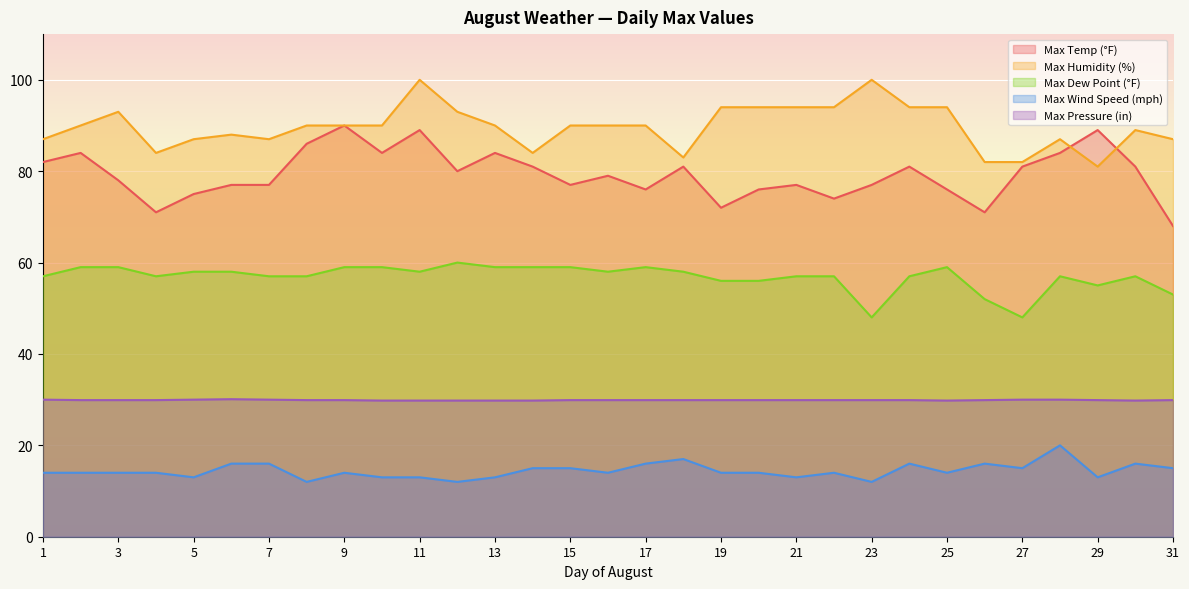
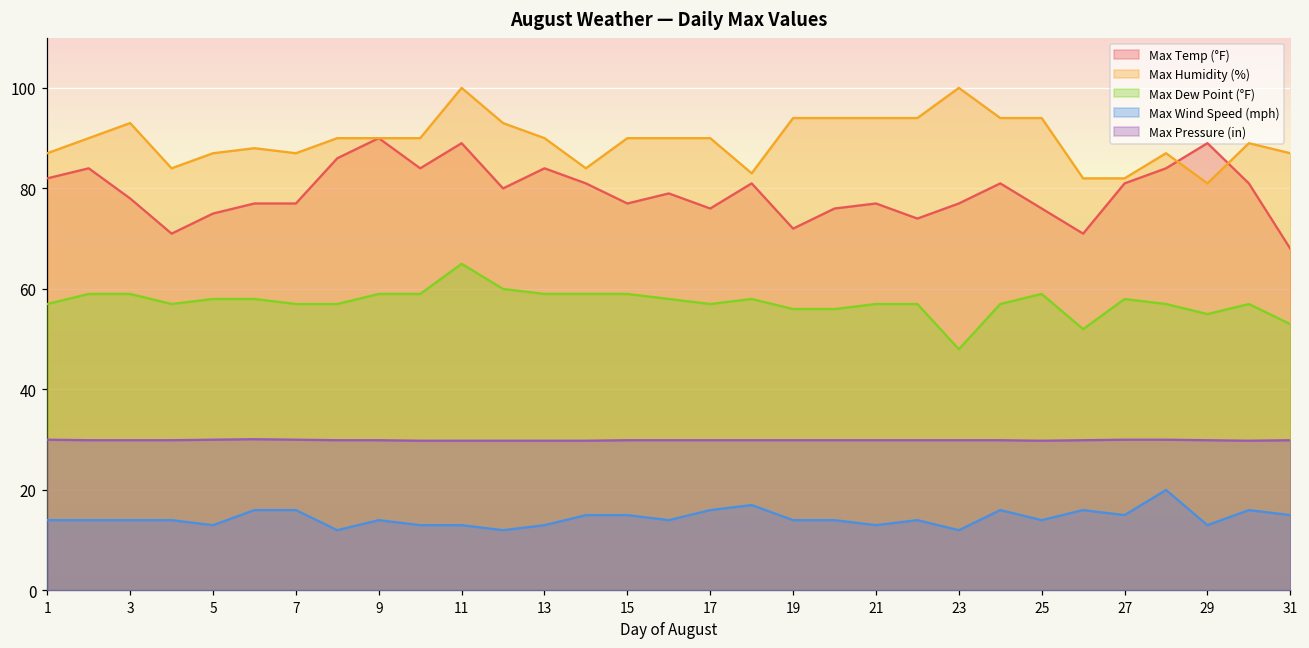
  {
    "Max Dew Point (°F)": {
      "1": 57,
      "3": 59,
      "5": 58,
      "7": 57,
      "9": 59,
-     "11": 58,
+     "11": 65,
      "13": 59,
      "15": 59,
-     "17": 59,
+     "17": 57,
      "19": 56,
      "21": 57,
      "23": 48,
      "25": 59,
-     "27": 48,
+     "27": 58,
      "29": 55,
      "31": 53
    }
  }
